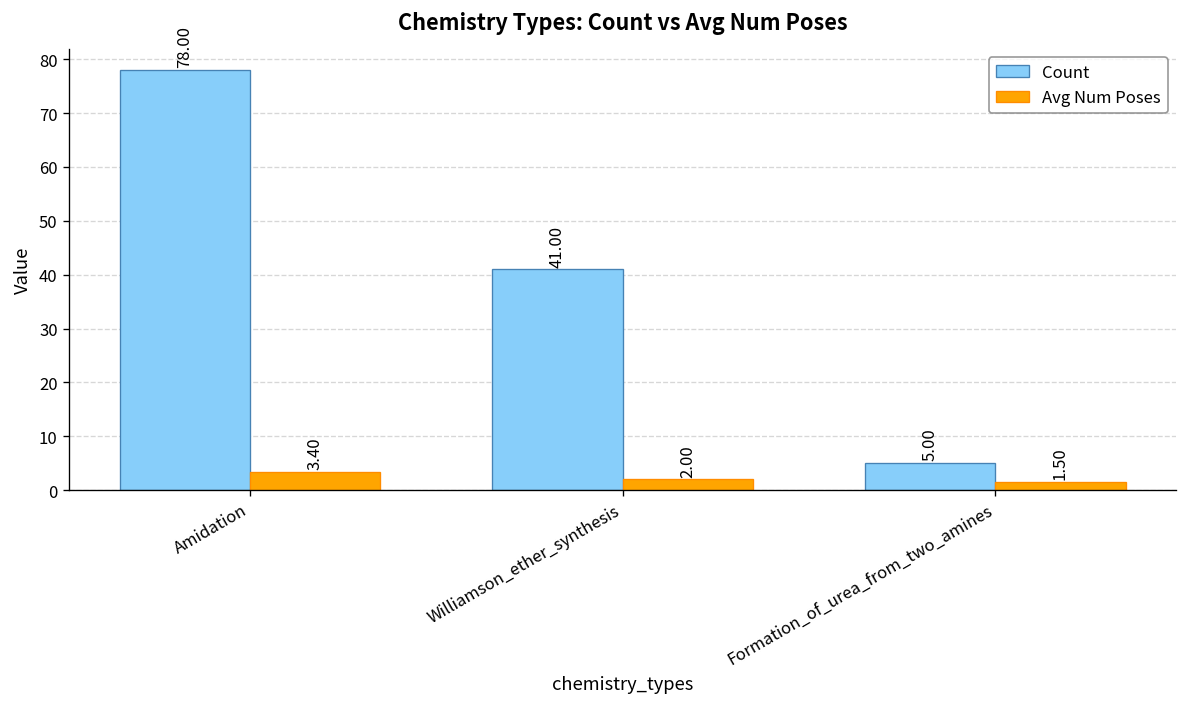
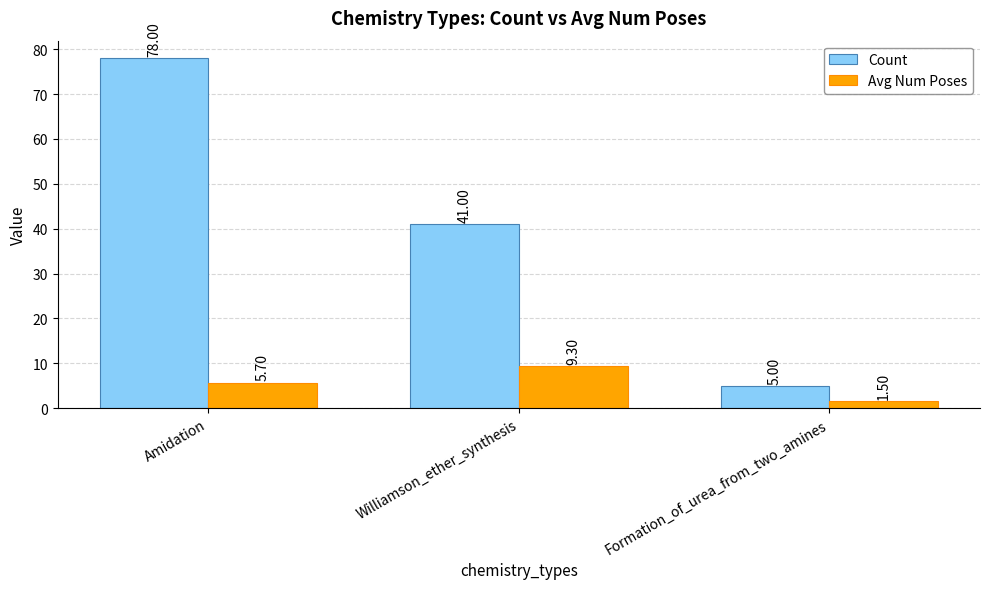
  {
    "Count": {
      "Amidation": 78.00,
      "Williamson_ether_synthesis": 41.00,
      "Formation_of_urea_from_two_amines": 5.00
    },
    "Avg Num Poses": {
-     "Amidation": 3.40,
-     "Williamson_ether_synthesis": 2.00,
+     "Amidation": 5.70,
+     "Williamson_ether_synthesis": 9.30,
      "Formation_of_urea_from_two_amines": 1.50
    }
  }
